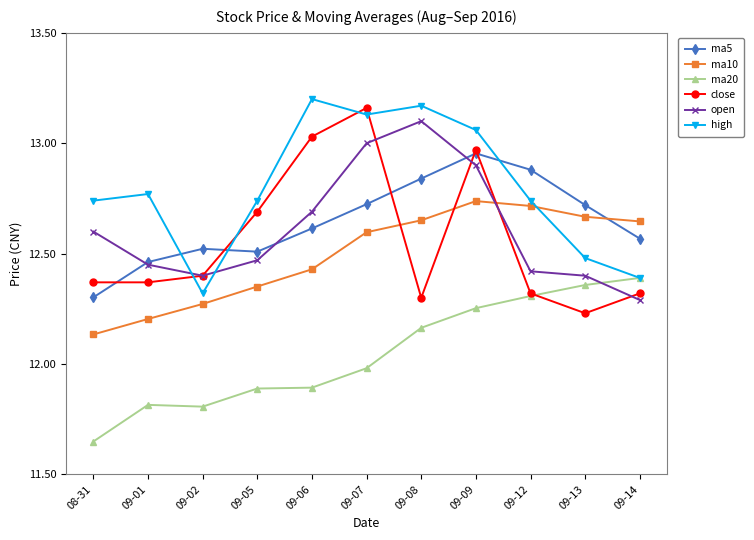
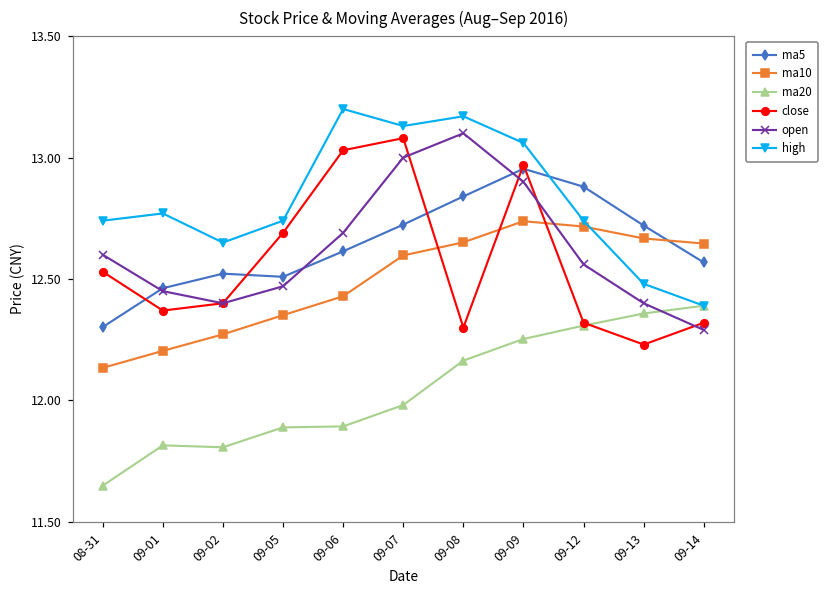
  {
    "ma5": {
      "08-31": 12.30,
      "09-01": 12.46,
      "09-02": 12.52,
      "09-05": 12.51,
      "09-06": 12.61,
      "09-07": 12.72,
      "09-08": 12.84,
      "09-09": 12.95,
      "09-12": 12.88,
      "09-13": 12.72,
      "09-14": 12.57
    },
    "ma10": {
      "08-31": 12.13,
      "09-01": 12.20,
      "09-02": 12.27,
      "09-05": 12.35,
      "09-06": 12.43,
      "09-07": 12.60,
      "09-08": 12.65,
      "09-09": 12.74,
      "09-12": 12.72,
      "09-13": 12.67,
      "09-14": 12.65
    },
    "ma20": {
      "08-31": 11.65,
      "09-01": 11.82,
      "09-02": 11.81,
      "09-05": 11.89,
      "09-06": 11.89,
      "09-07": 11.98,
      "09-08": 12.16,
      "09-09": 12.25,
      "09-12": 12.31,
      "09-13": 12.36
    },
    "close": {
-     "08-31": 12.37,
+     "08-31": 12.53,
      "09-01": 12.37,
      "09-05": 12.69,
      "09-06": 13.03,
-     "09-07": 13.16,
+     "09-07": 13.08,
      "09-08": 12.30,
      "09-09": 12.97,
      "09-12": 12.32,
      "09-13": 12.23,
      "09-14": 12.32
    },
    "open": {
      "08-31": 12.60,
      "09-01": 12.45,
      "09-05": 12.47,
      "09-06": 12.69,
      "09-07": 13.00,
      "09-08": 13.10,
      "09-09": 12.90,
-     "09-12": 12.42,
+     "09-12": 12.56,
      "09-13": 12.40,
      "09-14": 12.29
    },
    "high": {
      "08-31": 12.74,
      "09-01": 12.77,
-     "09-02": 12.32,
+     "09-02": 12.65,
      "09-05": 12.74,
      "09-06": 13.20,
      "09-07": 13.13,
      "09-08": 13.17,
      "09-09": 13.06,
      "09-12": 12.74,
      "09-13": 12.48
    }
  }
